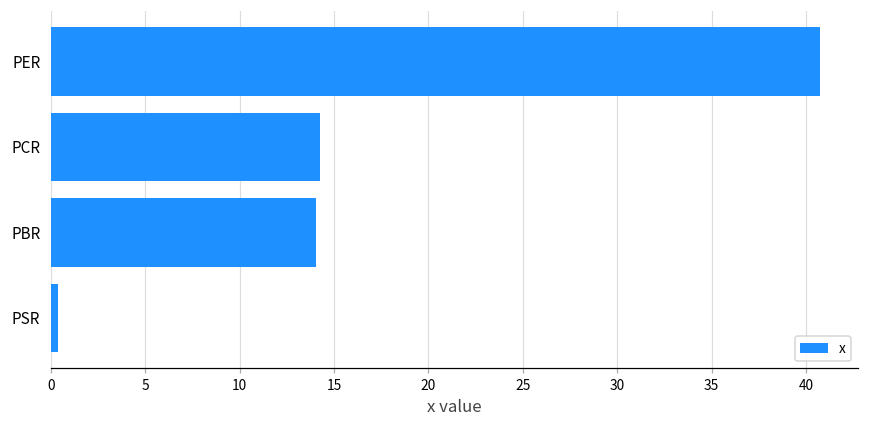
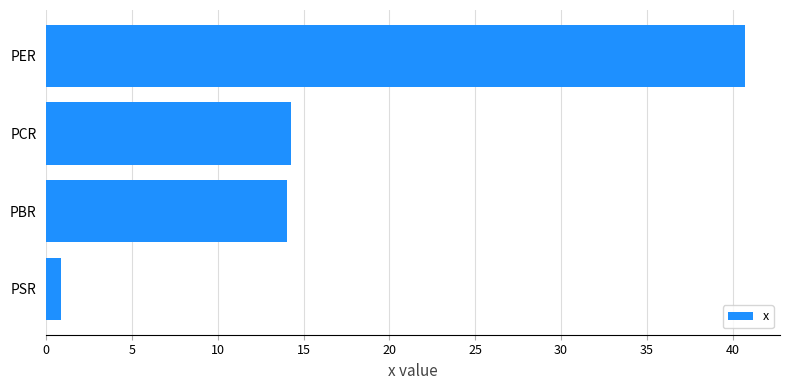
  {
    "PER": 40.7,
    "PCR": 14.3,
    "PBR": 14.0,
-   "PSR": 0.4
+   "PSR": 0.9
  }
